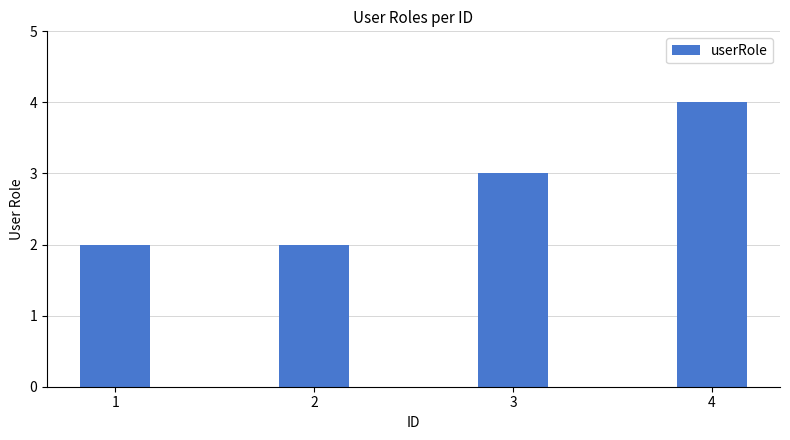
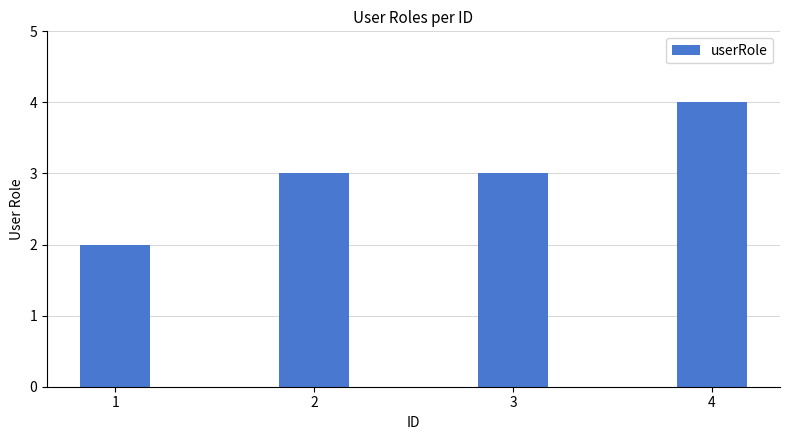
  {
    "1": 2,
-   "2": 2,
+   "2": 3,
    "3": 3,
    "4": 4
  }
